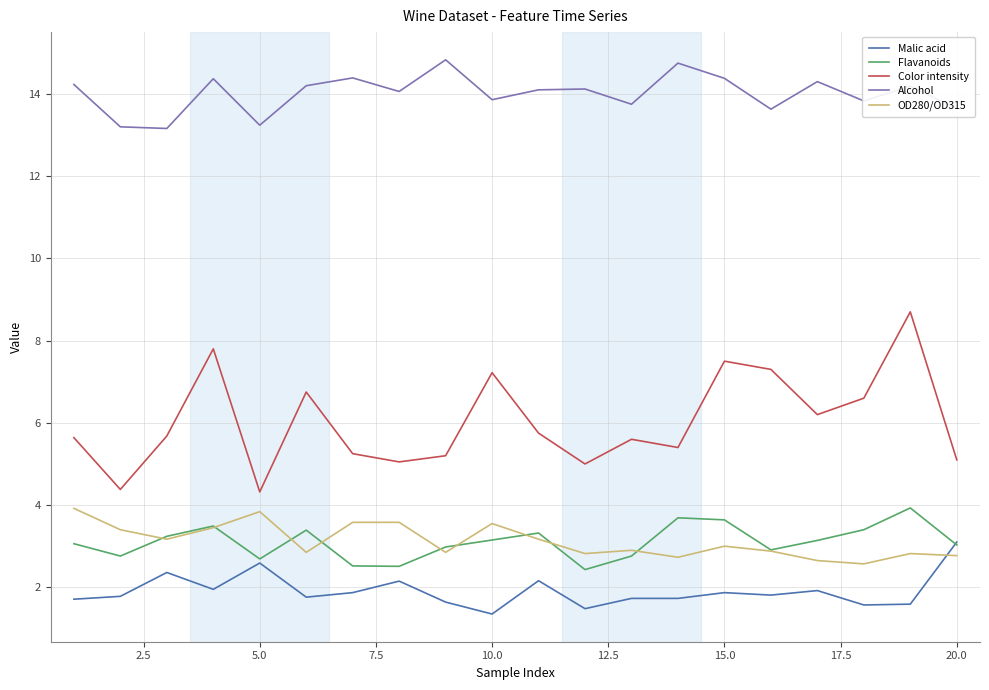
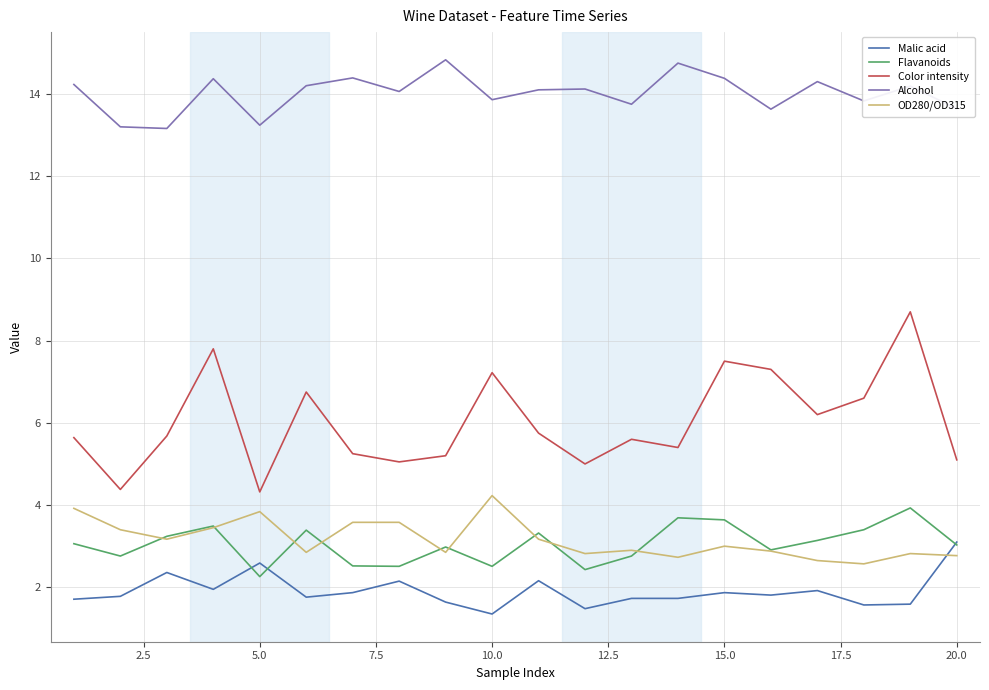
  {
    "Flavanoids": {
-     "5.0": 2.7,
-     "10.0": 3.2,
+     "5.0": 2.3,
+     "10.0": 2.5,
      "15.0": 3.6,
      "20.0": 3.0
    },
    "Color intensity": {
      "5.0": 4.3,
      "10.0": 7.2,
      "15.0": 7.5,
      "20.0": 5.1
    },
    "OD280/OD315": {
      "5.0": 3.8,
-     "10.0": 3.6,
+     "10.0": 4.2,
      "15.0": 3.0,
      "20.0": 2.8
    }
  }
